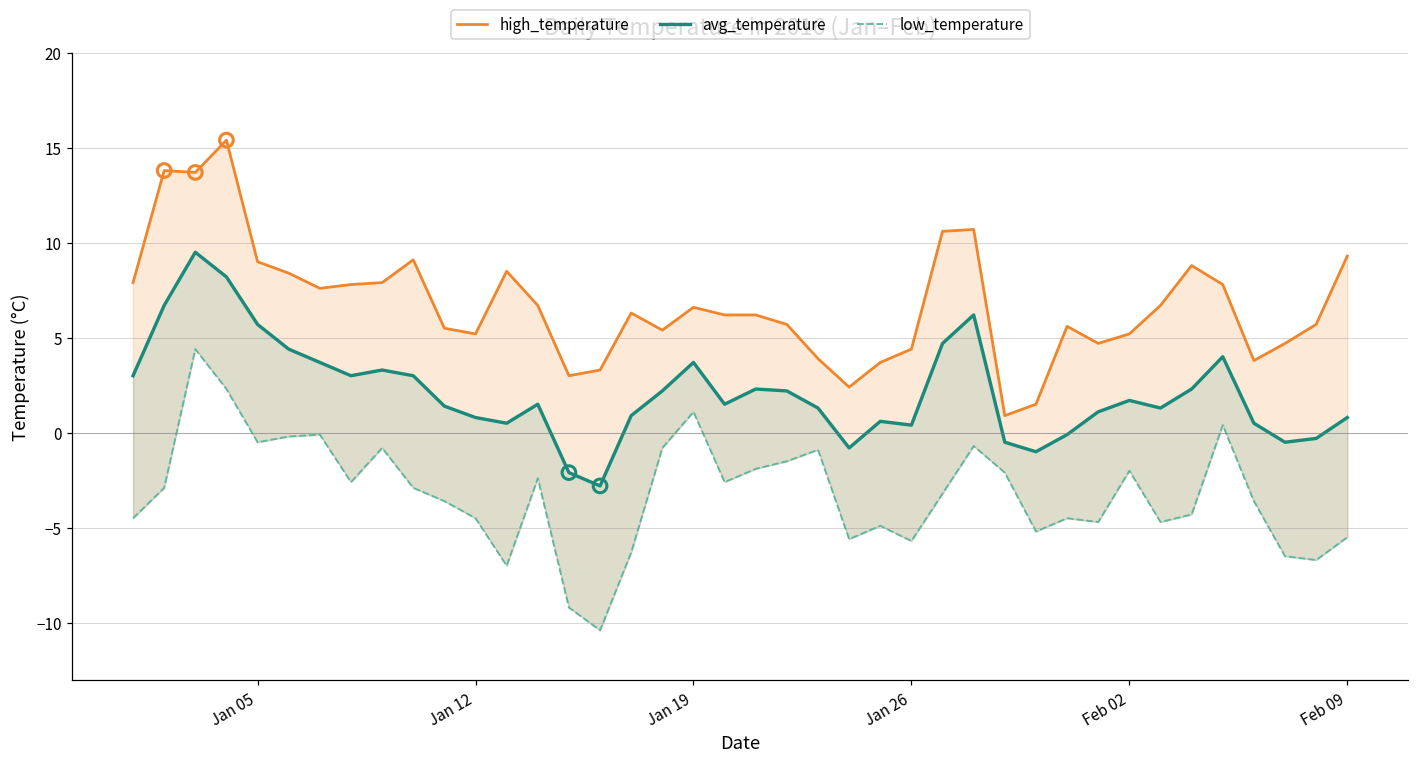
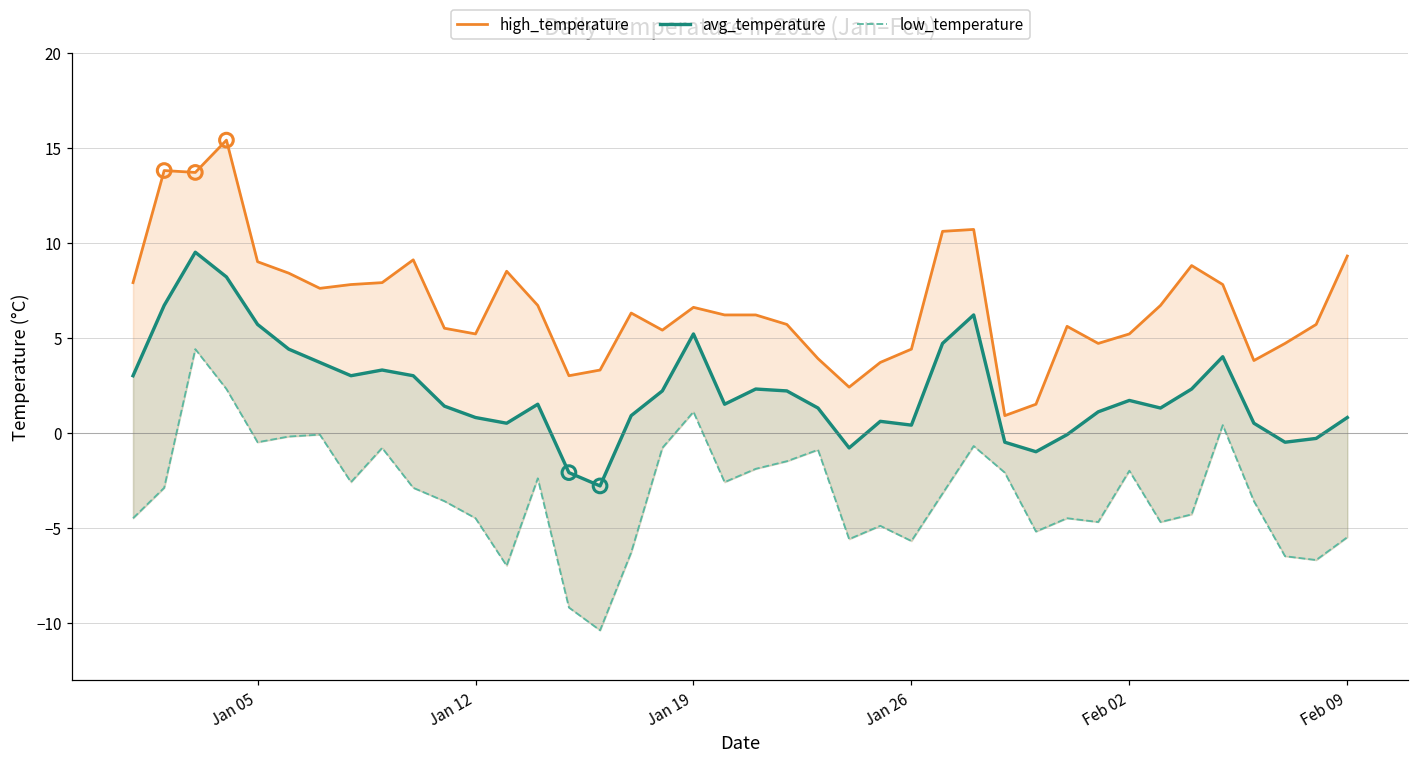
  {
    "high_temperature": {
      "Jan 05": 9.0,
      "Jan 12": 5.2,
      "Jan 19": 6.6,
      "Jan 26": 4.4,
      "Feb 02": 5.2,
      "Feb 09": 9.3
    },
    "avg_temperature": {
      "Jan 05": 5.7,
      "Jan 12": 0.8,
-     "Jan 19": 3.7,
+     "Jan 19": 5.2,
      "Jan 26": 0.4,
      "Feb 02": 1.7,
      "Feb 09": 0.8
    },
    "low_temperature": {
      "Jan 05": -0.5,
      "Jan 12": -4.5,
      "Jan 19": 1.1,
      "Jan 26": -5.7,
      "Feb 02": -2.0,
      "Feb 09": -5.5
    }
  }
